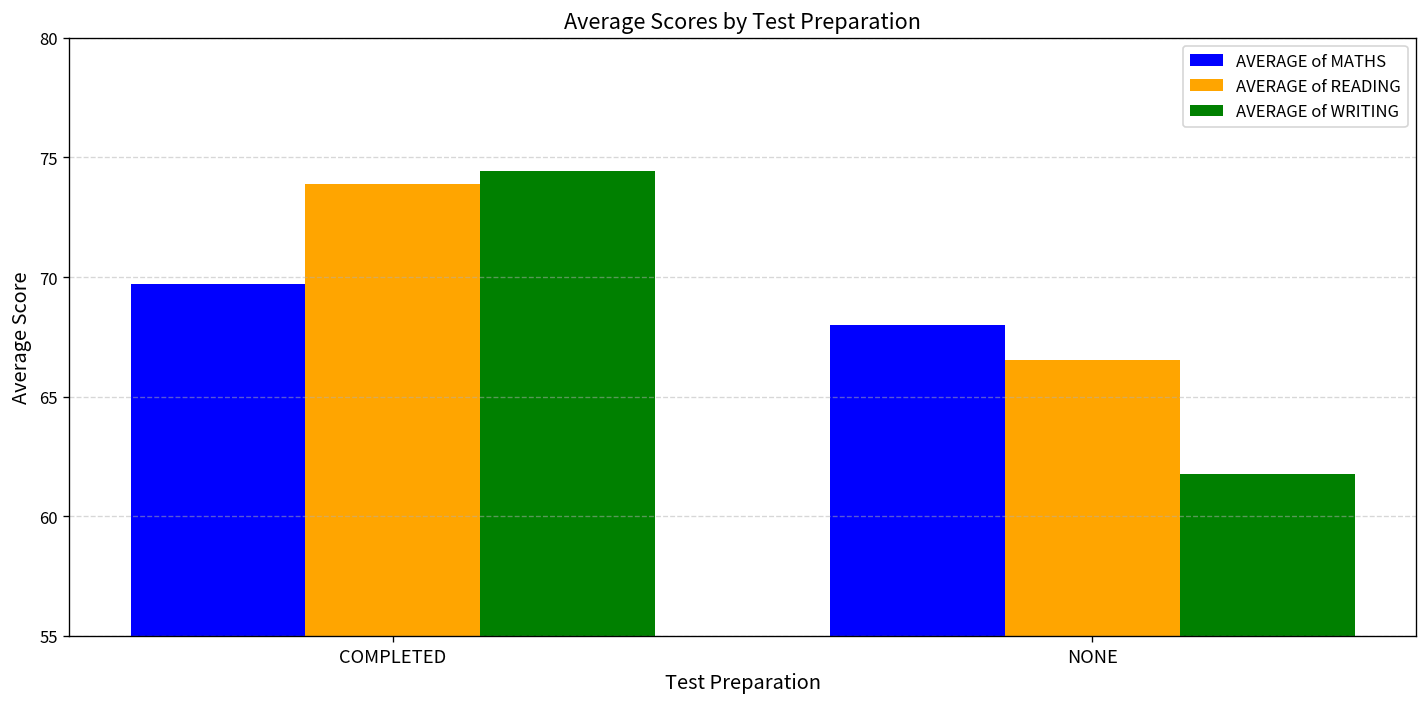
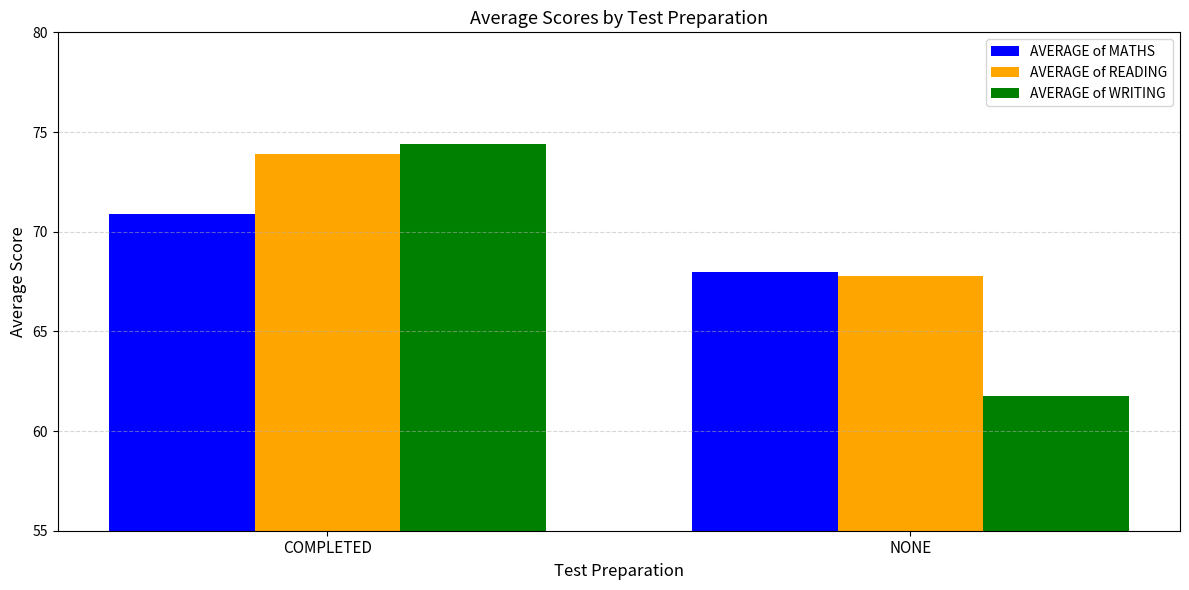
  {
    "AVERAGE of MATHS": {
-     "COMPLETED": 69.7,
+     "COMPLETED": 70.9,
      "NONE": 68.0
    },
    "AVERAGE of READING": {
      "COMPLETED": 73.9,
-     "NONE": 66.5
+     "NONE": 67.8
    },
    "AVERAGE of WRITING": {
      "COMPLETED": 74.4,
      "NONE": 61.8
    }
  }
